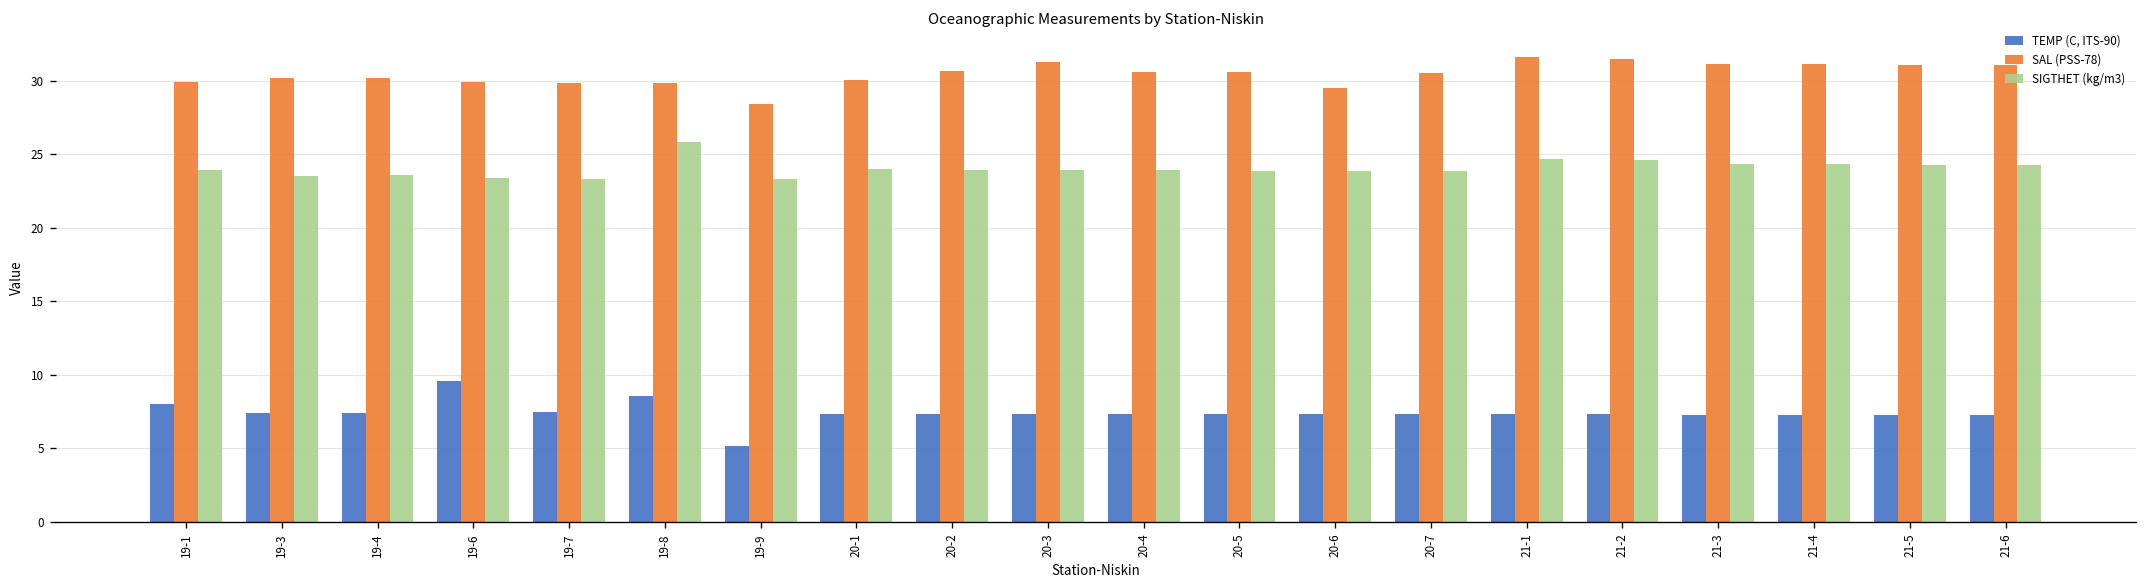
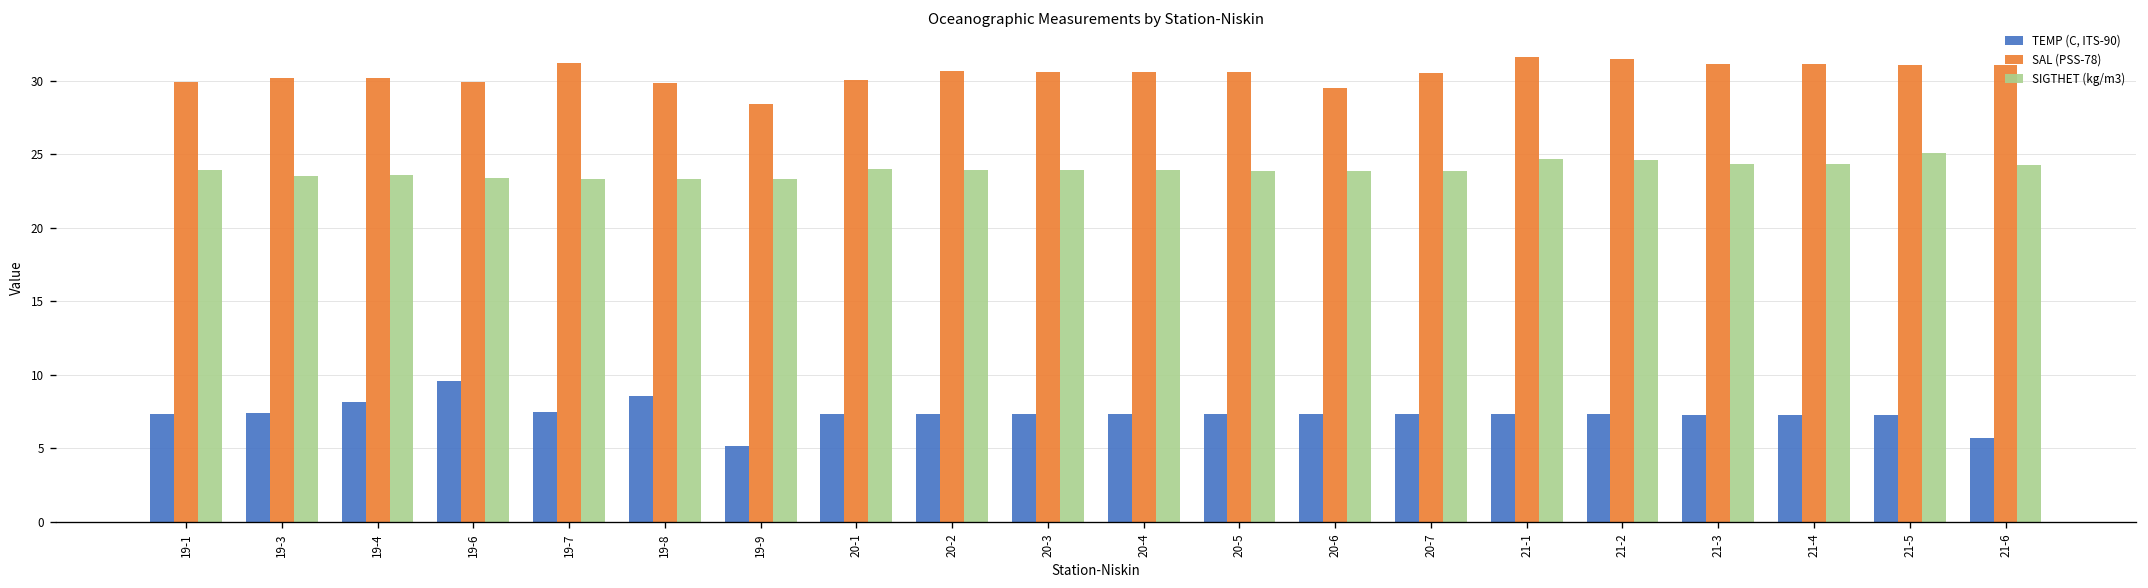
  {
    "TEMP (C, ITS-90)": {
-     "19-1": 8.0,
+     "19-1": 7.3,
      "19-3": 7.4,
-     "19-4": 7.4,
+     "19-4": 8.1,
      "19-6": 9.6,
      "19-7": 7.4,
      "19-8": 8.6,
      "19-9": 5.1,
      "20-1": 7.3,
      "20-2": 7.3,
      "20-3": 7.3,
      "20-4": 7.3,
      "20-5": 7.3,
      "20-6": 7.3,
      "20-7": 7.3,
      "21-1": 7.3,
      "21-2": 7.3,
      "21-3": 7.3,
      "21-4": 7.3,
      "21-5": 7.3,
-     "21-6": 7.3
+     "21-6": 5.7
    },
    "SAL (PSS-78)": {
      "19-1": 29.9,
      "19-3": 30.1,
      "19-4": 30.2,
      "19-6": 29.9,
-     "19-7": 29.8,
+     "19-7": 31.2,
      "19-8": 29.8,
      "19-9": 28.4,
      "20-1": 30.1,
      "20-2": 30.6,
-     "20-3": 31.3,
+     "20-3": 30.6,
      "20-4": 30.6,
      "20-5": 30.6,
      "20-6": 29.5,
      "20-7": 30.5,
      "21-1": 31.6,
      "21-2": 31.5,
      "21-3": 31.2,
      "21-4": 31.1,
      "21-5": 31.1,
      "21-6": 31.1
    },
    "SIGTHET (kg/m3)": {
      "19-1": 23.9,
      "19-3": 23.5,
      "19-4": 23.6,
      "19-6": 23.4,
      "19-7": 23.3,
-     "19-8": 25.8,
+     "19-8": 23.3,
      "19-9": 23.3,
      "20-1": 24.0,
      "20-2": 23.9,
      "20-3": 23.9,
      "20-4": 23.9,
      "20-5": 23.9,
      "20-6": 23.9,
      "20-7": 23.9,
      "21-1": 24.7,
      "21-2": 24.6,
      "21-3": 24.4,
      "21-4": 24.3,
-     "21-5": 24.3,
+     "21-5": 25.1,
      "21-6": 24.3
    }
  }
